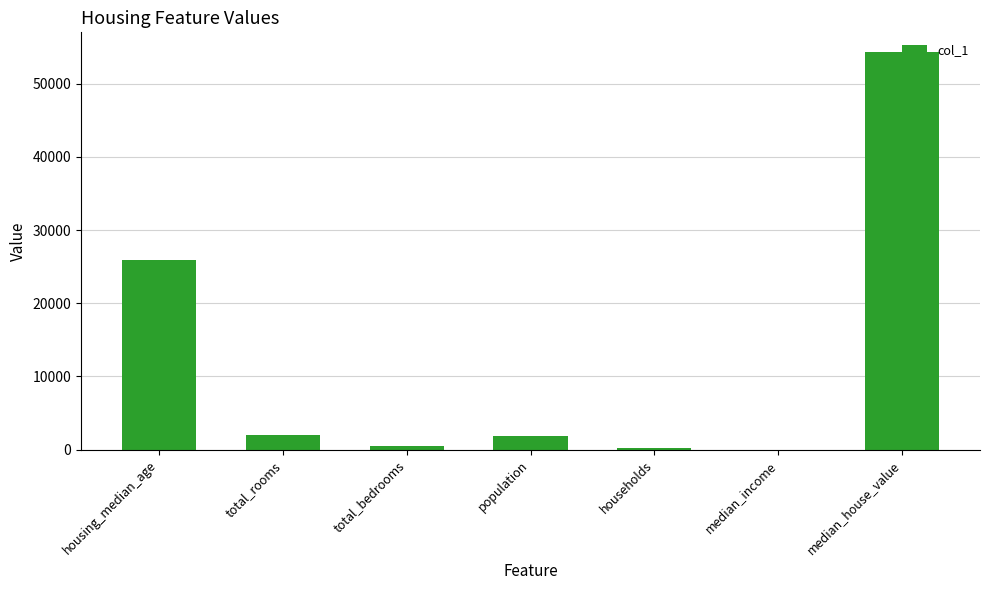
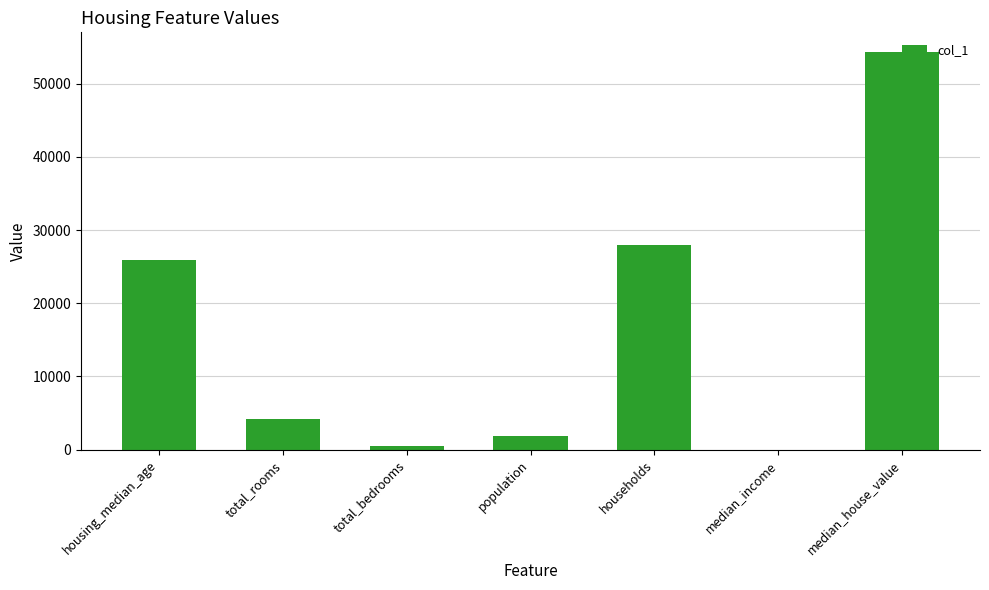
  {
    "housing_median_age": 26000,
-   "total_rooms": 2000,
+   "total_rooms": 4000,
    "total_bedrooms": 1000,
    "population": 2000,
-   "households": 0,
+   "households": 28000,
    "median_house_value": 54000
  }
